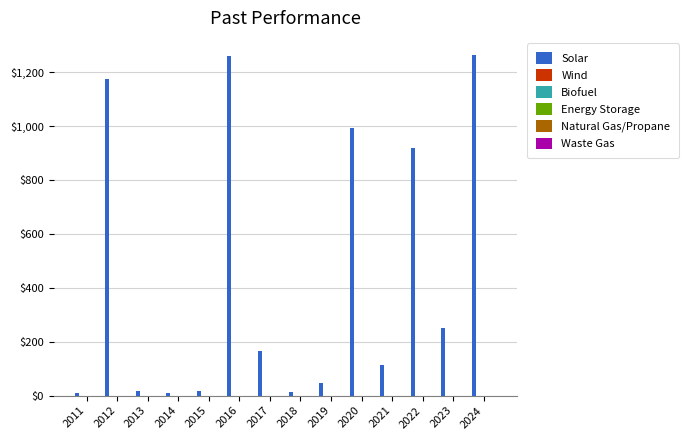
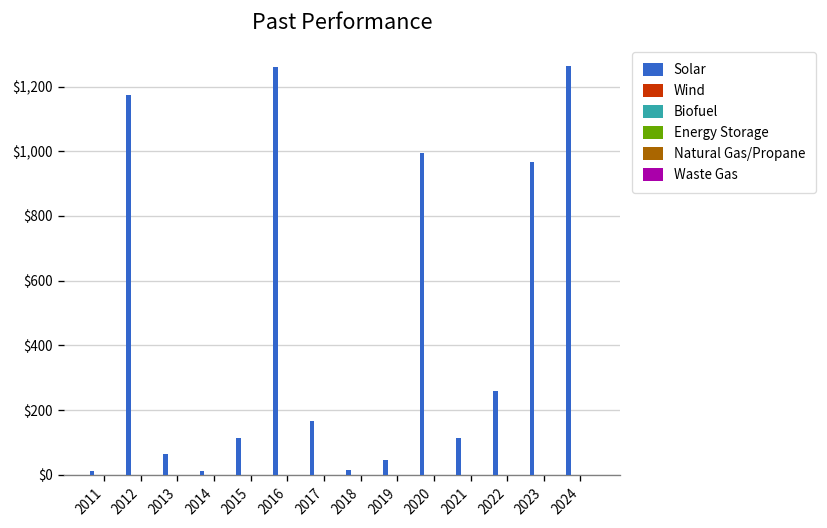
  {
    "Solar": {
      "2011": "$10",
      "2012": "$1,180",
-     "2013": "$20",
+     "2013": "$60",
      "2014": "$10",
-     "2015": "$20",
+     "2015": "$110",
      "2016": "$1,260",
      "2017": "$170",
      "2018": "$10",
      "2019": "$50",
      "2020": "$990",
      "2021": "$110",
-     "2022": "$920",
-     "2023": "$250",
+     "2022": "$260",
+     "2023": "$970",
      "2024": "$1,260"
    },
    "Wind": {
      "2011": "$0",
      "2012": "$0",
      "2013": "$0",
      "2014": "$0",
      "2015": "$0",
      "2016": "$0",
      "2017": "$0",
      "2018": "$0",
      "2019": "$0",
      "2020": "$0",
      "2021": "$0",
      "2022": "$0",
      "2023": "$0",
      "2024": "$0"
    },
    "Biofuel": {
      "2011": "$0",
      "2012": "$0",
      "2013": "$0",
      "2014": "$0",
      "2015": "$0",
      "2016": "$0",
      "2017": "$0",
      "2018": "$0",
      "2019": "$0",
      "2020": "$0",
      "2021": "$0",
      "2022": "$0",
      "2023": "$0",
      "2024": "$0"
    },
    "Energy Storage": {
      "2011": "$0",
      "2012": "$0",
      "2013": "$0",
      "2014": "$0",
      "2015": "$0",
      "2016": "$0",
      "2017": "$0",
      "2018": "$0",
      "2019": "$0",
      "2020": "$0",
      "2021": "$0",
      "2022": "$0",
      "2023": "$0",
      "2024": "$0"
    },
    "Natural Gas/Propane": {
      "2011": "$0",
      "2012": "$0",
      "2013": "$0",
      "2014": "$0",
      "2015": "$0",
      "2016": "$0",
      "2017": "$0",
      "2018": "$0",
      "2019": "$0",
      "2020": "$0",
      "2021": "$0",
      "2022": "$0",
      "2023": "$0",
      "2024": "$0"
    },
    "Waste Gas": {
      "2011": "$0",
      "2012": "$0",
      "2013": "$0",
      "2014": "$0",
      "2015": "$0",
      "2016": "$0",
      "2017": "$0",
      "2018": "$0",
      "2019": "$0",
      "2020": "$0",
      "2021": "$0",
      "2022": "$0",
      "2023": "$0",
      "2024": "$0"
    }
  }
